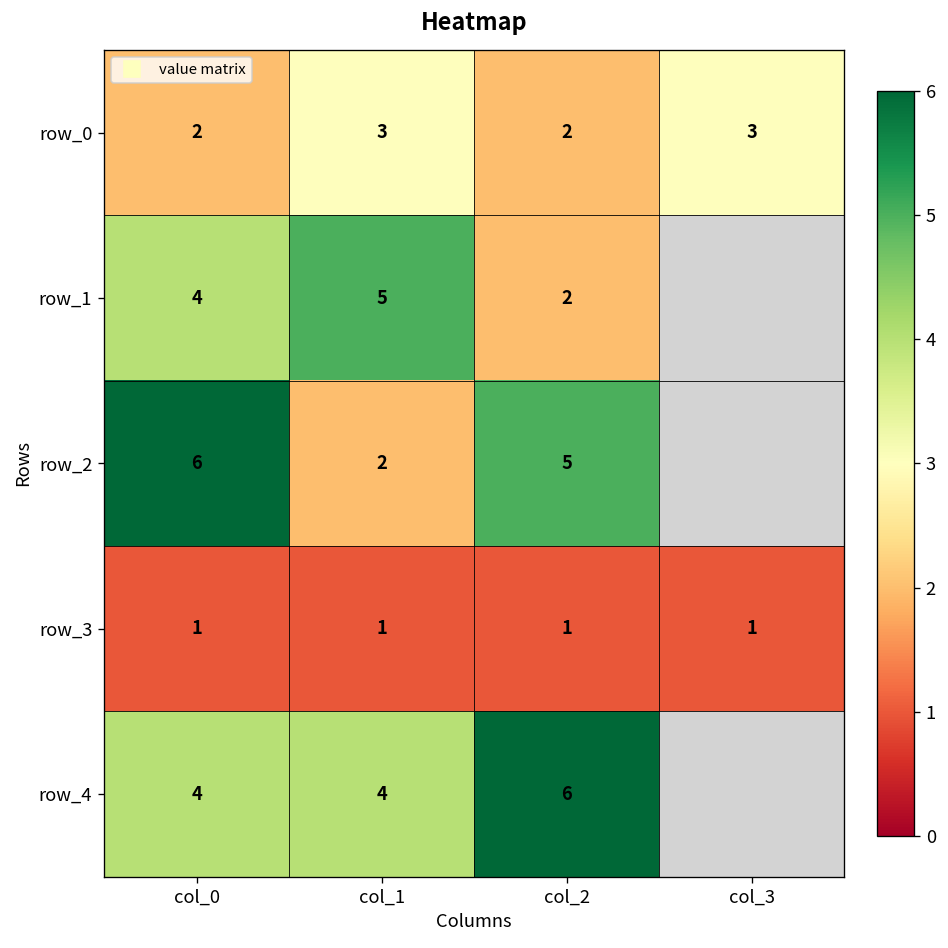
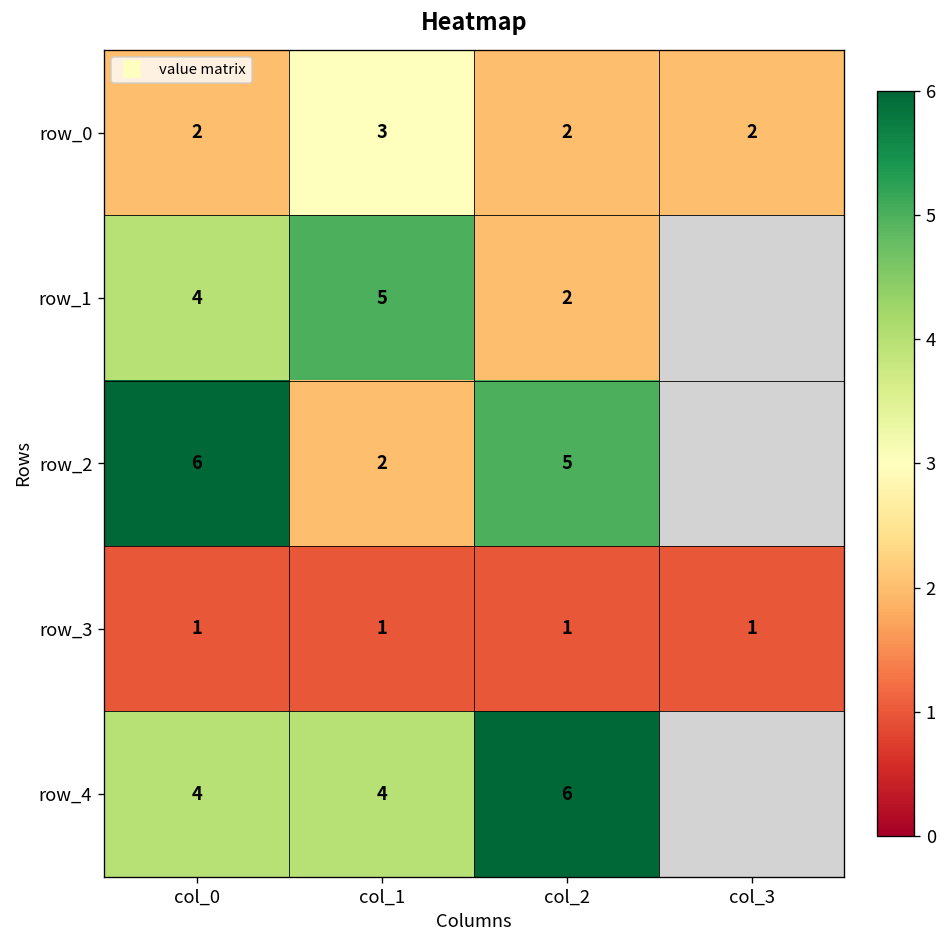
  {
    "row_0": {
      "col_0": 2,
      "col_1": 3,
      "col_2": 2,
-     "col_3": 3
+     "col_3": 2
    },
    "row_1": {
      "col_0": 4,
      "col_1": 5,
      "col_2": 2
    },
    "row_2": {
      "col_0": 6,
      "col_1": 2,
      "col_2": 5
    },
    "row_3": {
      "col_0": 1,
      "col_1": 1,
      "col_2": 1,
      "col_3": 1
    },
    "row_4": {
      "col_0": 4,
      "col_1": 4,
      "col_2": 6
    }
  }
